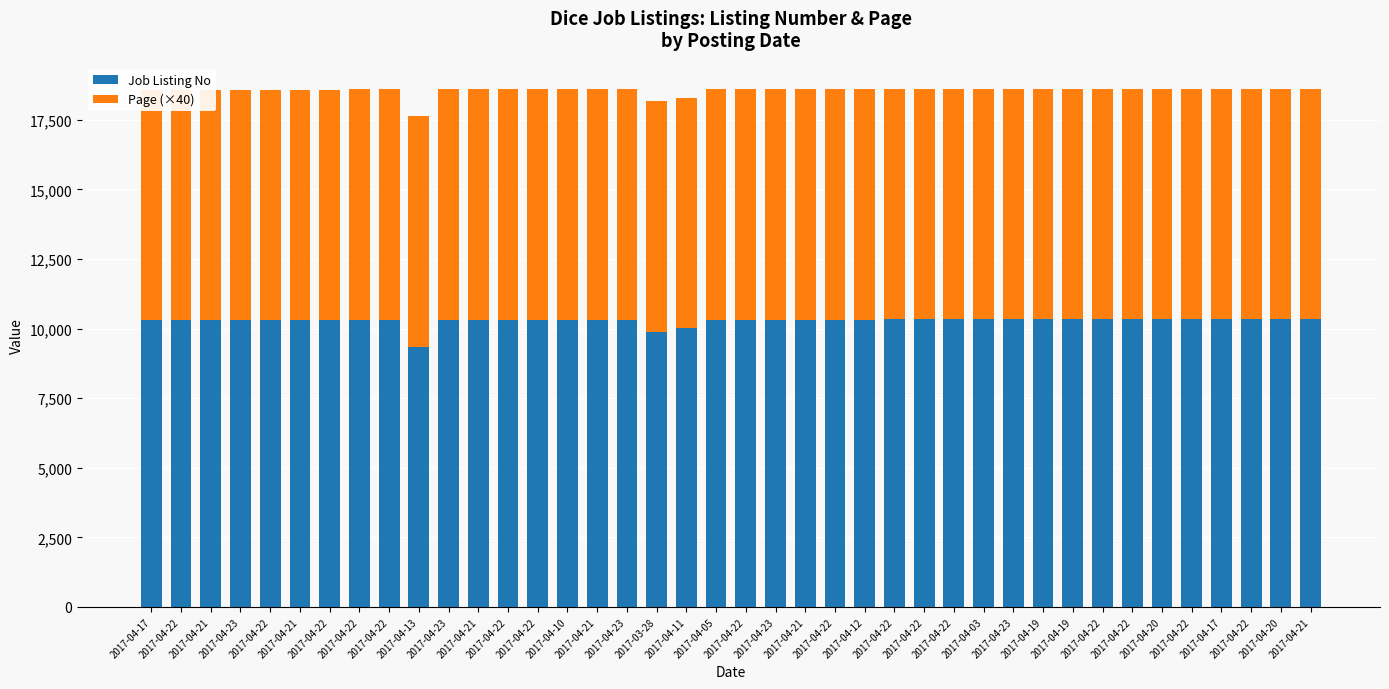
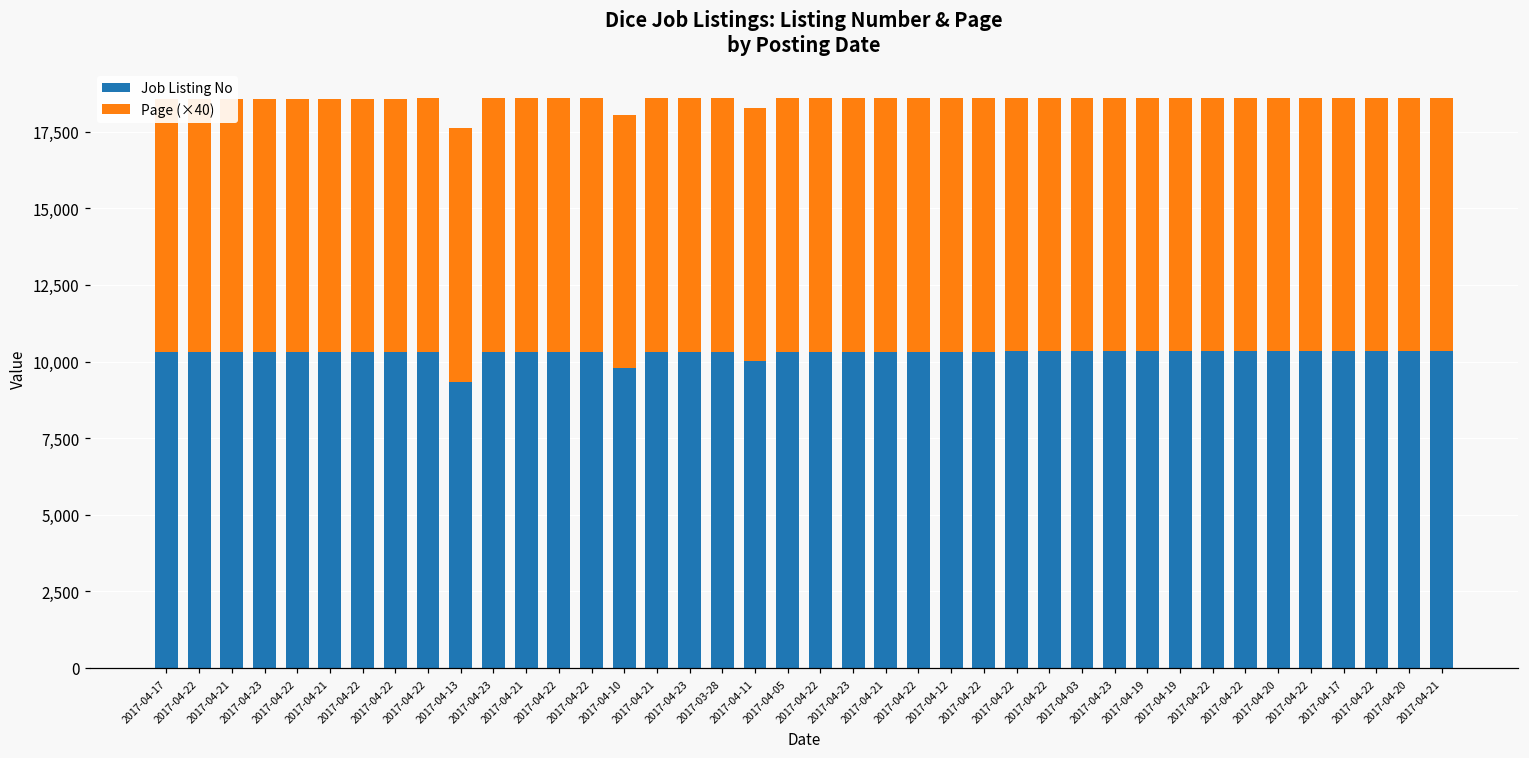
  {
    "Job Listing No": {
      "2017-04-13": "9,300",
-     "2017-04-10": "10,300",
-     "2017-03-28": "9,900",
+     "2017-04-10": "9,800",
+     "2017-03-28": "10,300",
      "2017-04-11": "10,000",
      "2017-04-05": "10,300",
      "2017-04-12": "10,300",
      "2017-04-03": "10,300"
    },
    "Page (×40)": {
      "2017-04-13": "8,300",
      "2017-04-10": "8,300",
      "2017-03-28": "8,300",
      "2017-04-11": "8,300",
      "2017-04-05": "8,300",
      "2017-04-12": "8,300",
      "2017-04-03": "8,300"
    }
  }
